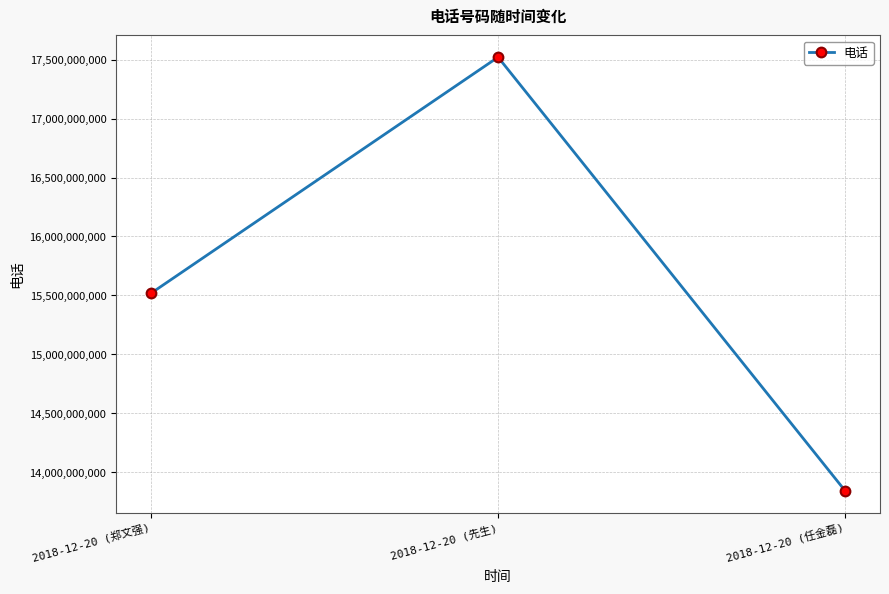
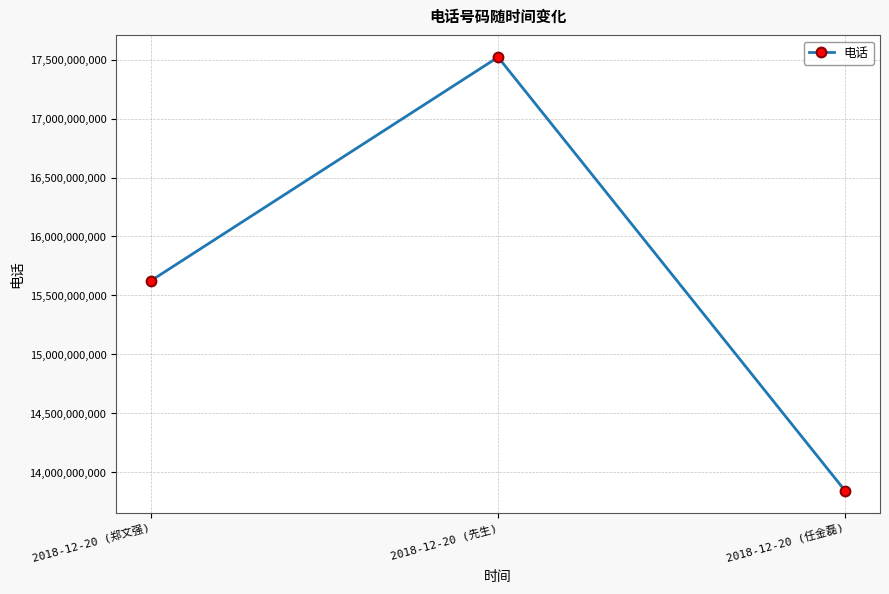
  {
-   "2018-12-20 (郑文强)": "15,520,000,000",
+   "2018-12-20 (郑文强)": "15,620,000,000",
    "2018-12-20 (先生)": "17,520,000,000",
    "2018-12-20 (任金磊)": "13,840,000,000"
  }
